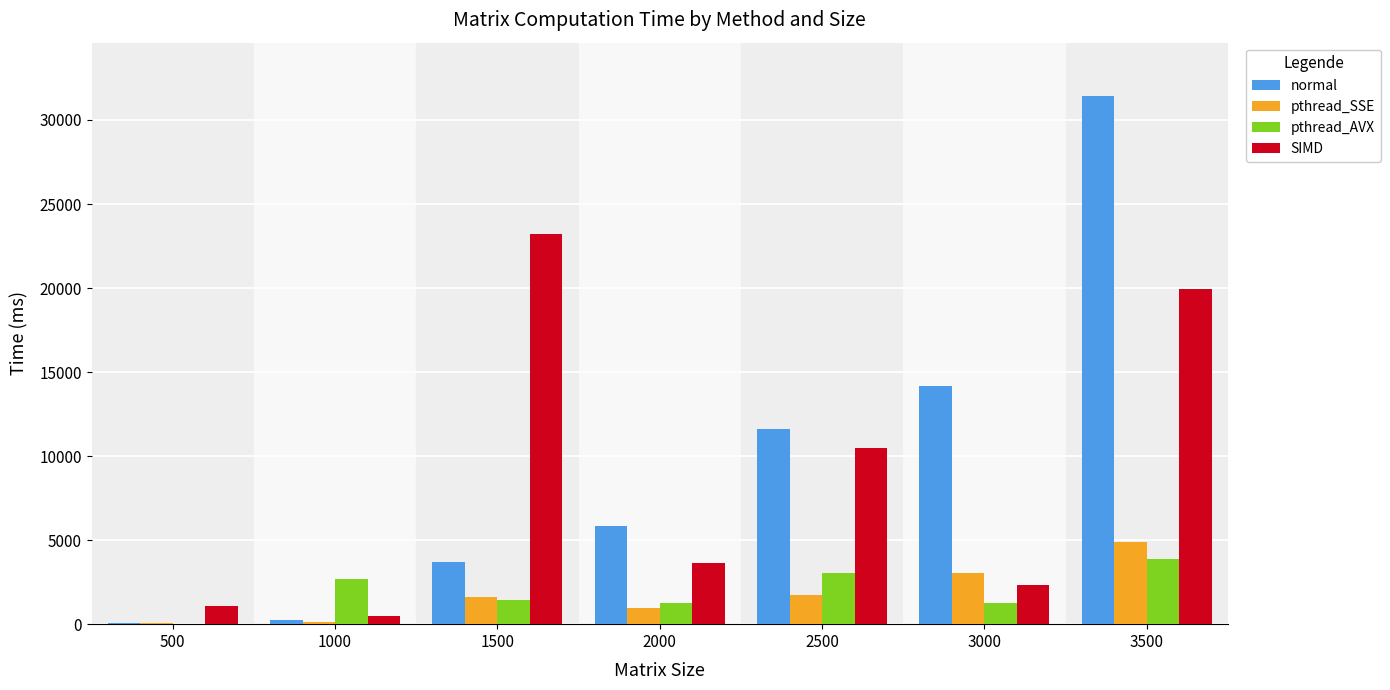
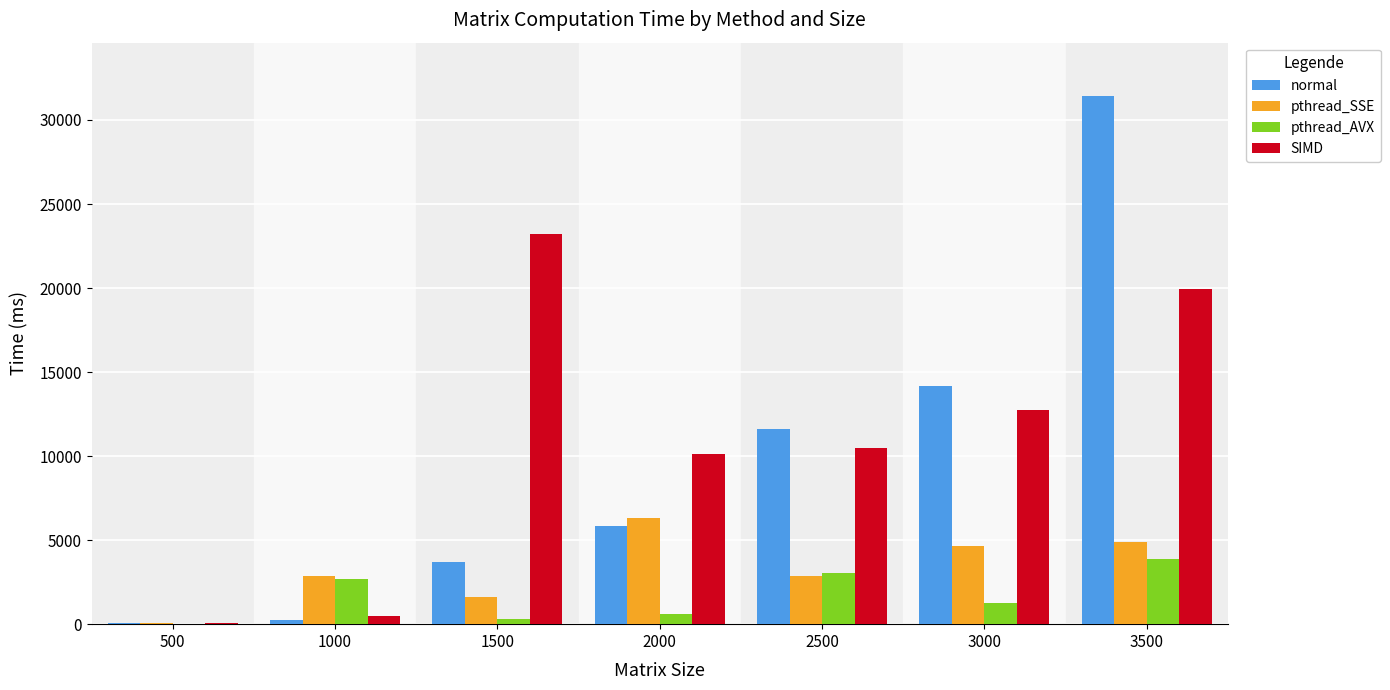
  {
    "normal": {
      "1000": 300,
      "1500": 3700,
      "2000": 5900,
      "2500": 11600,
      "3000": 14200,
      "3500": 31500
    },
    "pthread_SSE": {
-     "1000": 200,
+     "1000": 2800,
      "1500": 1600,
-     "2000": 900,
-     "2500": 1800,
-     "3000": 3100,
+     "2000": 6300,
+     "2500": 2800,
+     "3000": 4700,
      "3500": 4900
    },
    "pthread_AVX": {
      "1000": 2700,
-     "1500": 1400,
-     "2000": 1300,
+     "1500": 300,
+     "2000": 600,
      "2500": 3000,
      "3000": 1300,
      "3500": 3900
    },
    "SIMD": {
-     "500": 1100,
+     "500": 100,
      "1000": 500,
      "1500": 23200,
-     "2000": 3700,
+     "2000": 10100,
      "2500": 10500,
-     "3000": 2300,
+     "3000": 12700,
      "3500": 20000
    }
  }
